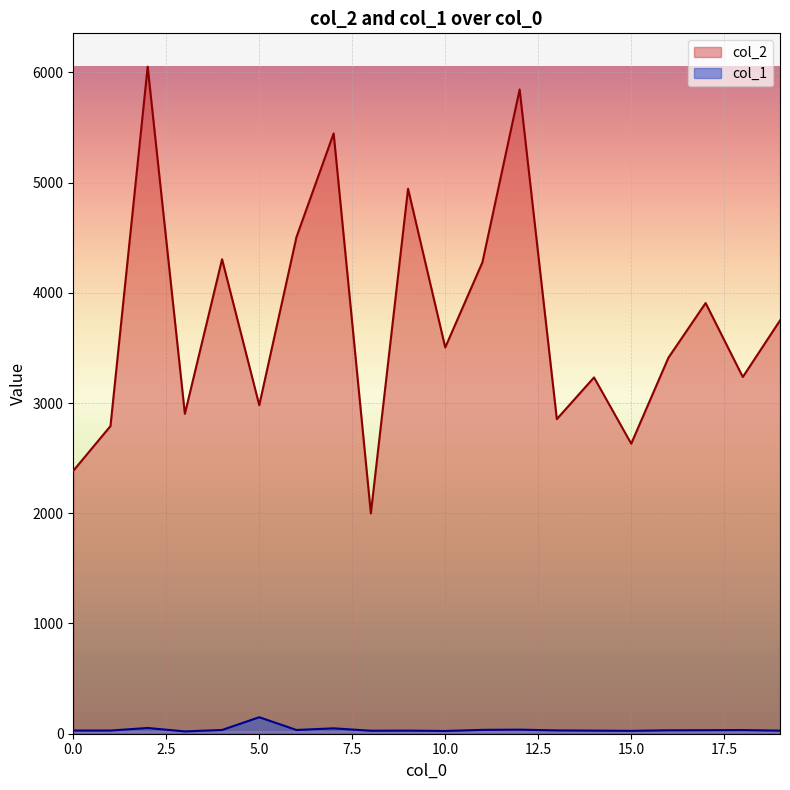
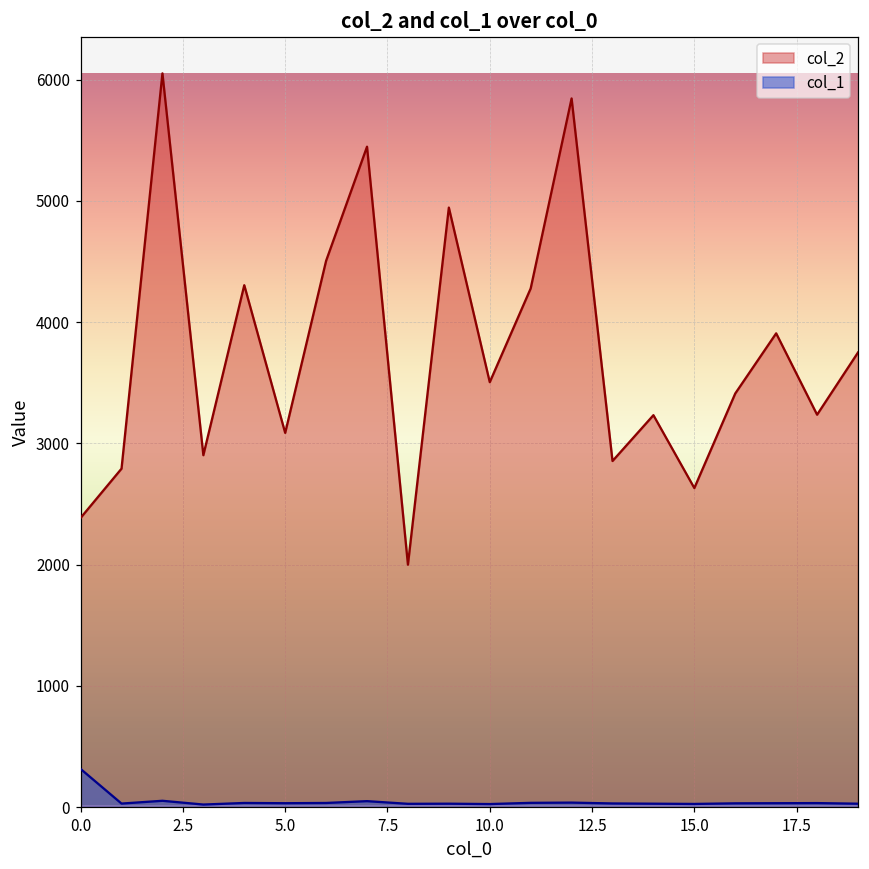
  {
    "col_2": {
      "0.0": 2390,
-     "5.0": 2980,
+     "5.0": 3090,
      "10.0": 3500,
      "15.0": 2630
    },
    "col_1": {
-     "0.0": 30,
-     "5.0": 150,
+     "0.0": 310,
+     "5.0": 30,
      "10.0": 30,
      "15.0": 30
    }
  }
